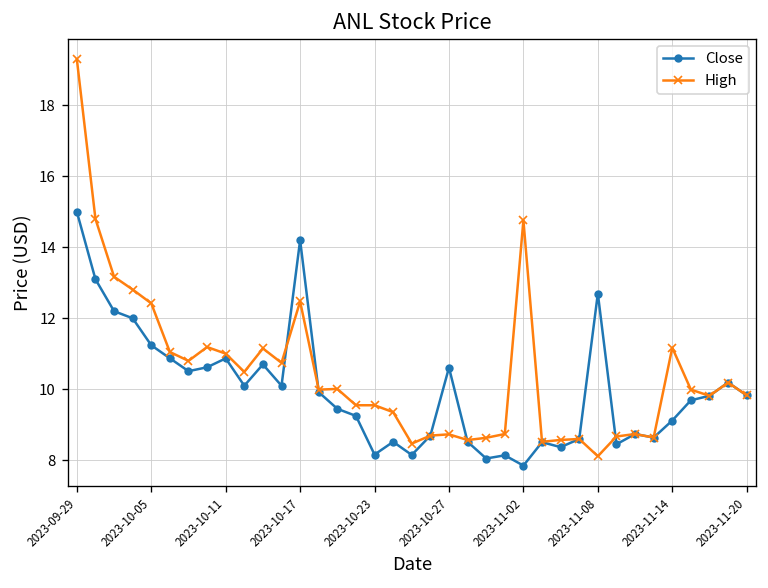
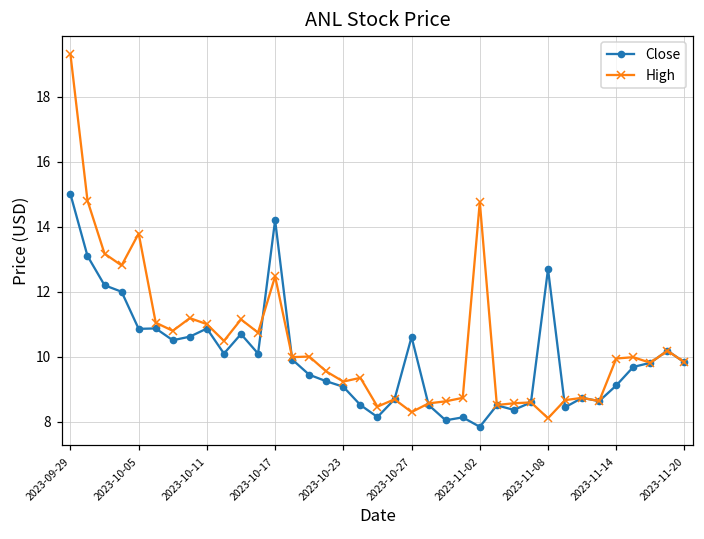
  {
    "Close": {
      "2023-09-29": 15.0,
-     "2023-10-05": 11.2,
+     "2023-10-05": 10.9,
      "2023-10-11": 10.9,
      "2023-10-17": 14.2,
-     "2023-10-23": 8.2,
+     "2023-10-23": 9.1,
      "2023-10-27": 10.6,
      "2023-11-02": 7.9,
      "2023-11-08": 12.7,
      "2023-11-14": 9.1
    },
    "High": {
      "2023-09-29": 19.3,
-     "2023-10-05": 12.4,
+     "2023-10-05": 13.8,
      "2023-10-11": 11.0,
      "2023-10-17": 12.5,
-     "2023-10-23": 9.6,
-     "2023-10-27": 8.7,
+     "2023-10-23": 9.2,
+     "2023-10-27": 8.3,
      "2023-11-02": 14.8,
      "2023-11-08": 8.1,
-     "2023-11-14": 11.2
+     "2023-11-14": 9.9
    }
  }
